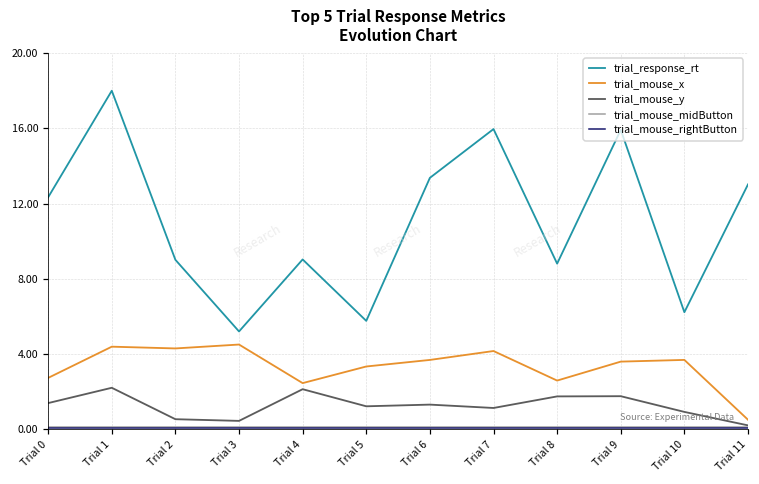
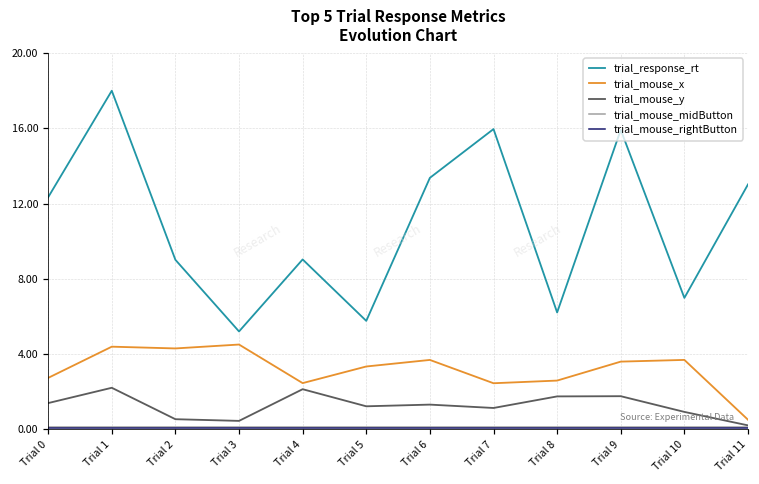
  {
    "trial_response_rt": {
      "Trial 0": 12.3,
      "Trial 1": 18.0,
      "Trial 2": 9.0,
      "Trial 3": 5.2,
      "Trial 4": 9.0,
      "Trial 5": 5.8,
      "Trial 6": 13.4,
      "Trial 7": 16.0,
-     "Trial 8": 8.8,
-     "Trial 10": 6.2,
+     "Trial 8": 6.2,
+     "Trial 10": 7.0,
      "Trial 11": 13.0
    },
    "trial_mouse_x": {
      "Trial 0": 2.7,
      "Trial 1": 4.4,
      "Trial 2": 4.3,
      "Trial 3": 4.5,
      "Trial 4": 2.4,
      "Trial 5": 3.3,
      "Trial 6": 3.7,
-     "Trial 7": 4.2,
+     "Trial 7": 2.4,
      "Trial 8": 2.6,
      "Trial 9": 3.6,
      "Trial 10": 3.7,
      "Trial 11": 0.5
    },
    "trial_mouse_y": {
      "Trial 0": 1.4,
      "Trial 1": 2.2,
      "Trial 2": 0.5,
      "Trial 3": 0.4,
      "Trial 4": 2.1,
      "Trial 5": 1.2,
      "Trial 6": 1.3,
      "Trial 7": 1.1,
      "Trial 8": 1.7,
      "Trial 9": 1.8,
      "Trial 10": 0.9
    }
  }
